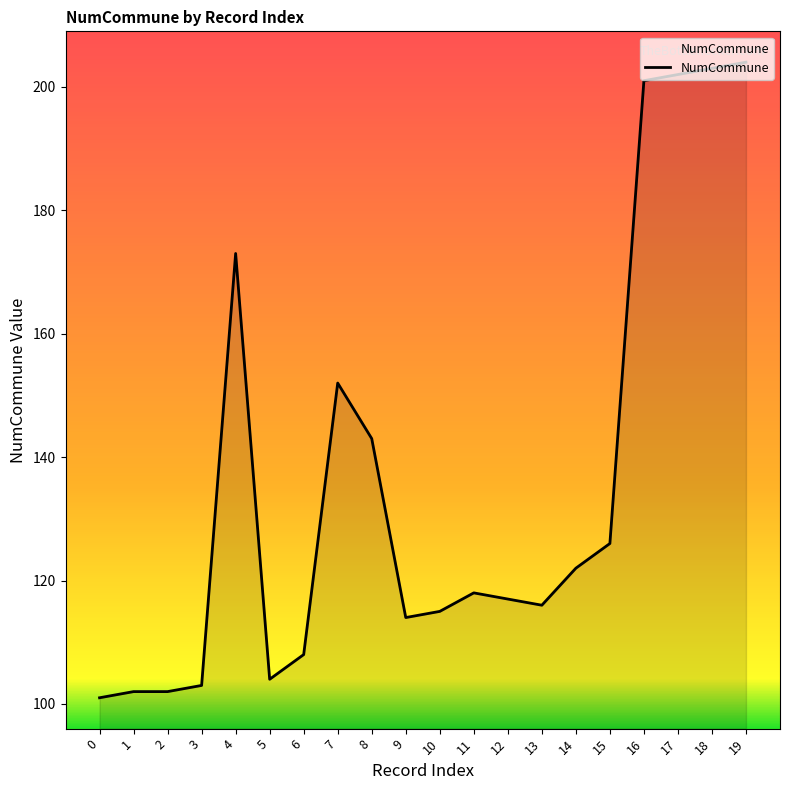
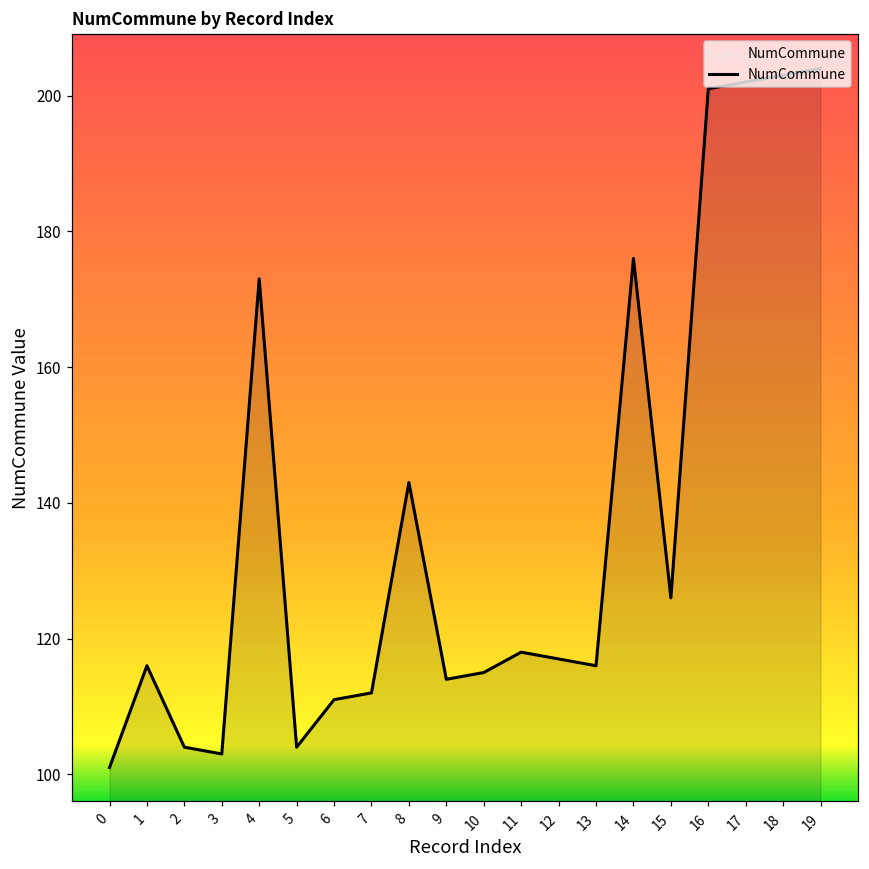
  {
    "0": 101,
-   "1": 102,
-   "2": 102,
+   "1": 116,
+   "2": 104,
    "3": 103,
    "4": 173,
    "5": 104,
-   "6": 108,
-   "7": 152,
+   "6": 111,
+   "7": 112,
    "8": 143,
    "9": 114,
    "10": 115,
    "11": 118,
    "12": 117,
    "13": 116,
-   "14": 122,
+   "14": 176,
    "15": 126,
    "16": 201
  }
